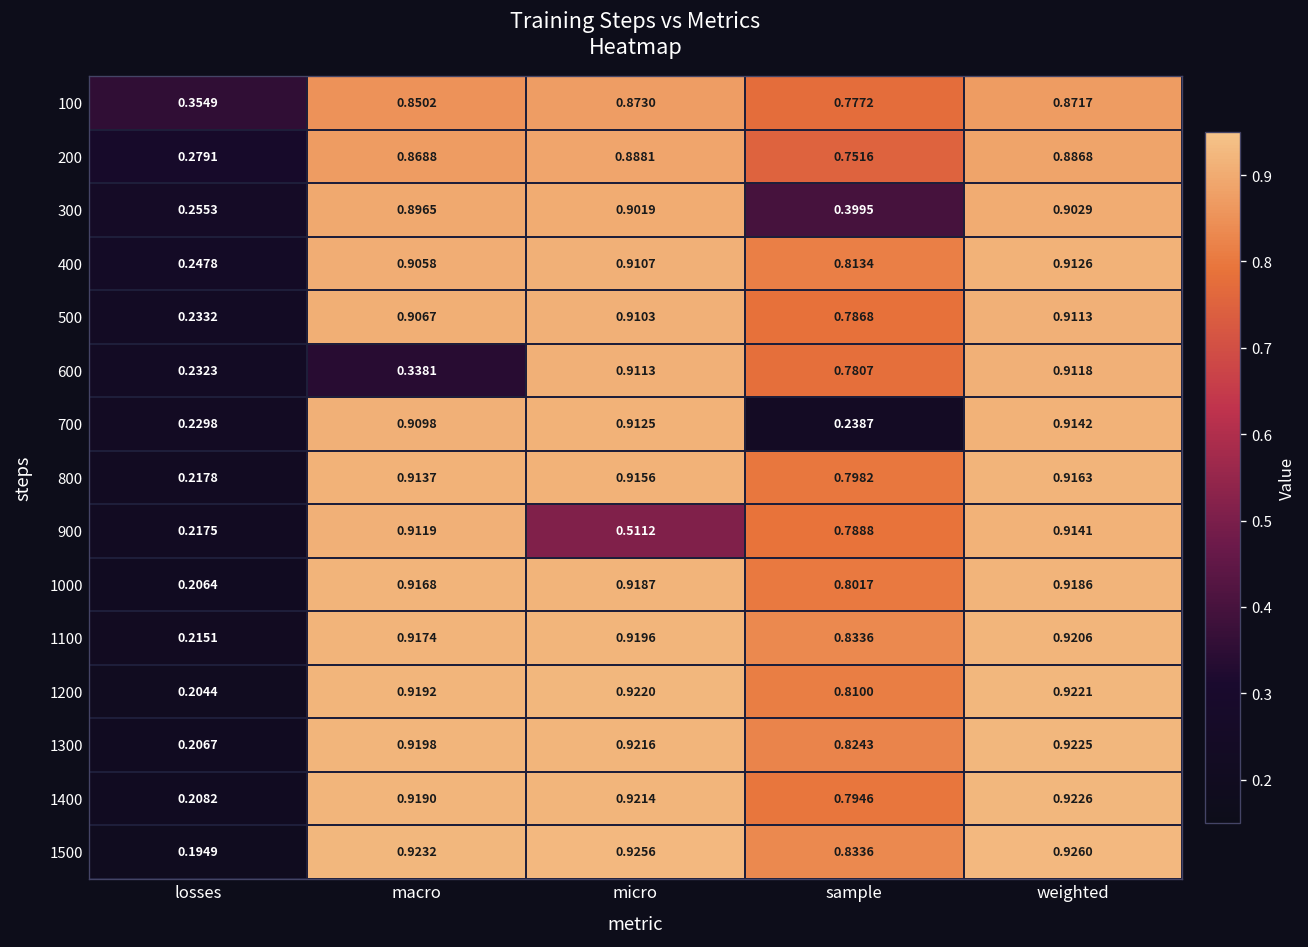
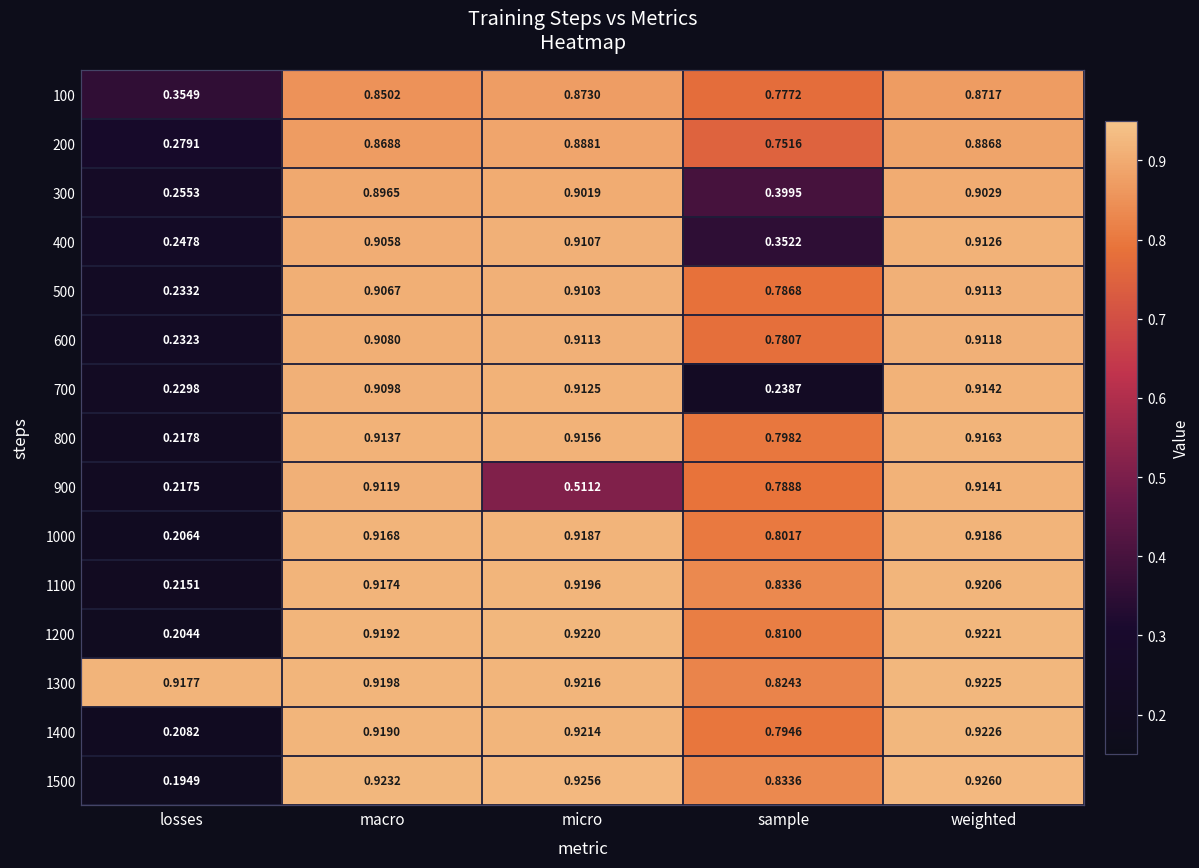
  {
    "100": {
      "losses": 0.3549,
      "macro": 0.8502,
      "micro": 0.8730,
      "sample": 0.7772,
      "weighted": 0.8717
    },
    "200": {
      "losses": 0.2791,
      "macro": 0.8688,
      "micro": 0.8881,
      "sample": 0.7516,
      "weighted": 0.8868
    },
    "300": {
      "losses": 0.2553,
      "macro": 0.8965,
      "micro": 0.9019,
      "sample": 0.3995,
      "weighted": 0.9029
    },
    "400": {
      "losses": 0.2478,
      "macro": 0.9058,
      "micro": 0.9107,
-     "sample": 0.8134,
+     "sample": 0.3522,
      "weighted": 0.9126
    },
    "500": {
      "losses": 0.2332,
      "macro": 0.9067,
      "micro": 0.9103,
      "sample": 0.7868,
      "weighted": 0.9113
    },
    "600": {
      "losses": 0.2323,
-     "macro": 0.3381,
+     "macro": 0.9080,
      "micro": 0.9113,
      "sample": 0.7807,
      "weighted": 0.9118
    },
    "700": {
      "losses": 0.2298,
      "macro": 0.9098,
      "micro": 0.9125,
      "sample": 0.2387,
      "weighted": 0.9142
    },
    "800": {
      "losses": 0.2178,
      "macro": 0.9137,
      "micro": 0.9156,
      "sample": 0.7982,
      "weighted": 0.9163
    },
    "900": {
      "losses": 0.2175,
      "macro": 0.9119,
      "micro": 0.5112,
      "sample": 0.7888,
      "weighted": 0.9141
    },
    "1000": {
      "losses": 0.2064,
      "macro": 0.9168,
      "micro": 0.9187,
      "sample": 0.8017,
      "weighted": 0.9186
    },
    "1100": {
      "losses": 0.2151,
      "macro": 0.9174,
      "micro": 0.9196,
      "sample": 0.8336,
      "weighted": 0.9206
    },
    "1200": {
      "losses": 0.2044,
      "macro": 0.9192,
      "micro": 0.9220,
      "sample": 0.8100,
      "weighted": 0.9221
    },
    "1300": {
-     "losses": 0.2067,
+     "losses": 0.9177,
      "macro": 0.9198,
      "micro": 0.9216,
      "sample": 0.8243,
      "weighted": 0.9225
    },
    "1400": {
      "losses": 0.2082,
      "macro": 0.9190,
      "micro": 0.9214,
      "sample": 0.7946,
      "weighted": 0.9226
    },
    "1500": {
      "losses": 0.1949,
      "macro": 0.9232,
      "micro": 0.9256,
      "sample": 0.8336,
      "weighted": 0.9260
    }
  }
